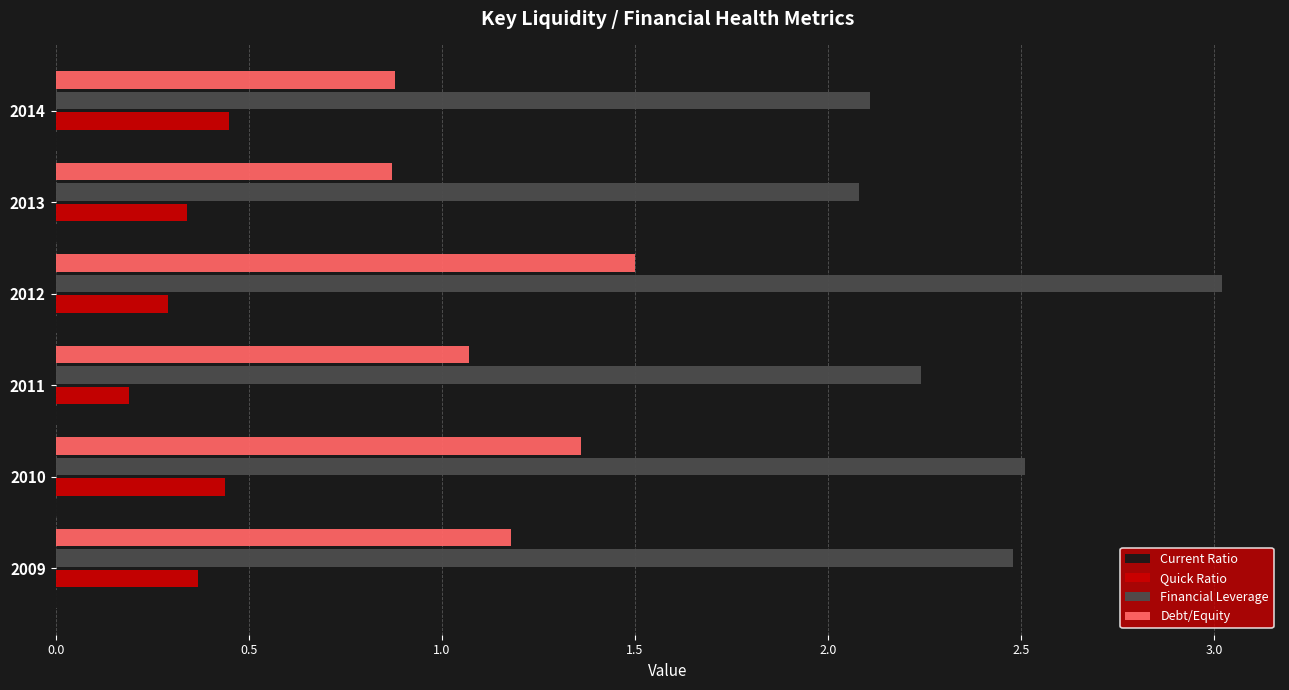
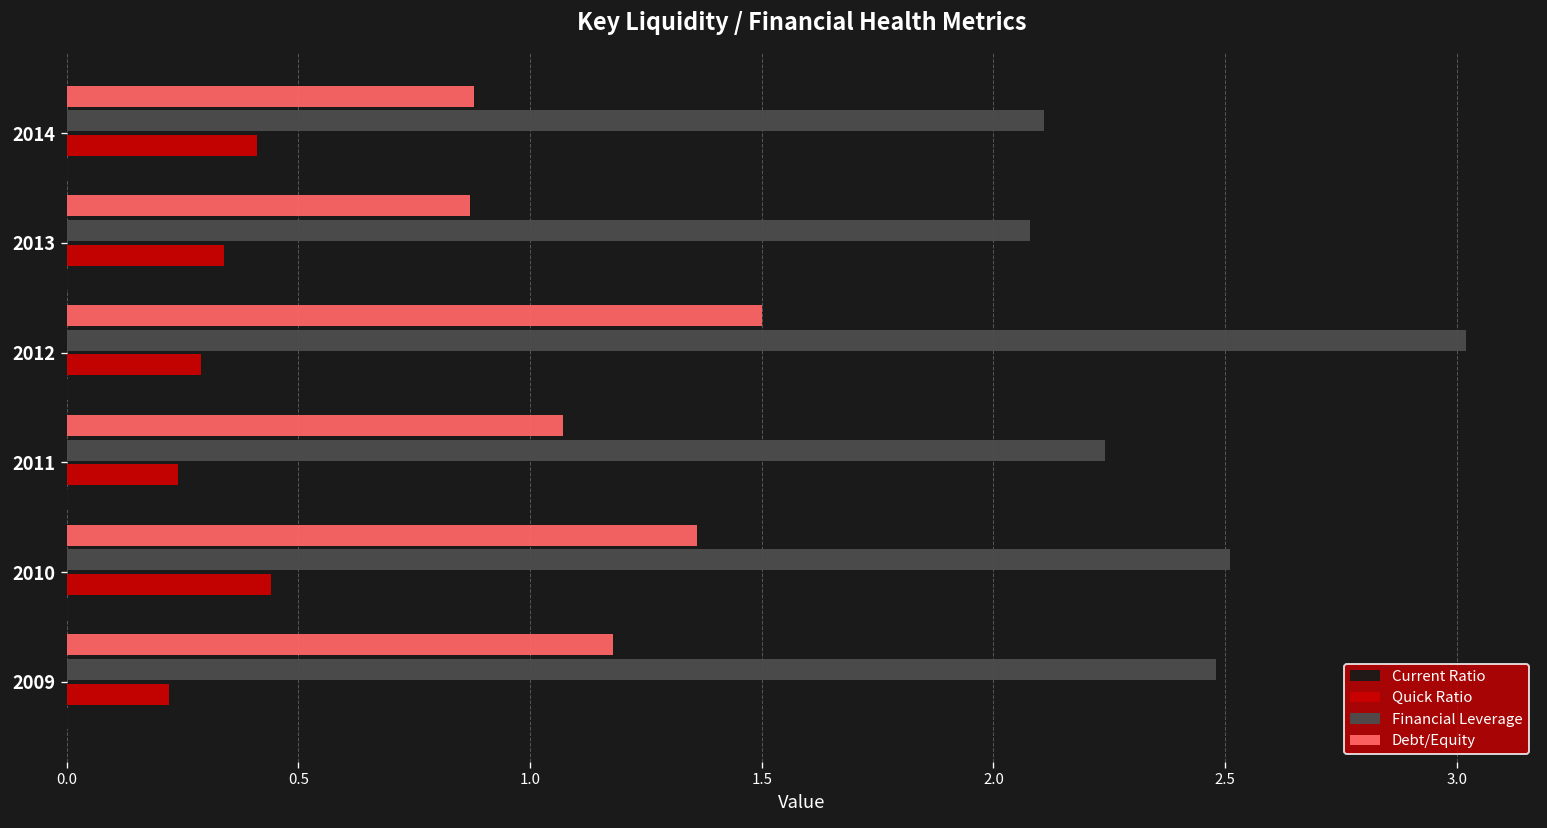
  {
    "Current Ratio": {
      "2014": 0.41,
      "2013": 0.34,
      "2012": 0.29,
      "2011": 0.34,
      "2010": 0.44,
      "2009": 0.48
    },
    "Quick Ratio": {
-     "2014": 0.45,
+     "2014": 0.41,
      "2013": 0.34,
      "2012": 0.29,
-     "2011": 0.19,
+     "2011": 0.24,
      "2010": 0.44,
-     "2009": 0.37
+     "2009": 0.22
    },
    "Financial Leverage": {
      "2014": 2.11,
      "2013": 2.08,
      "2012": 3.02,
      "2011": 2.24,
      "2010": 2.51,
      "2009": 2.48
    },
    "Debt/Equity": {
      "2014": 0.88,
      "2013": 0.87,
      "2012": 1.50,
      "2011": 1.07,
      "2010": 1.36,
      "2009": 1.18
    }
  }
